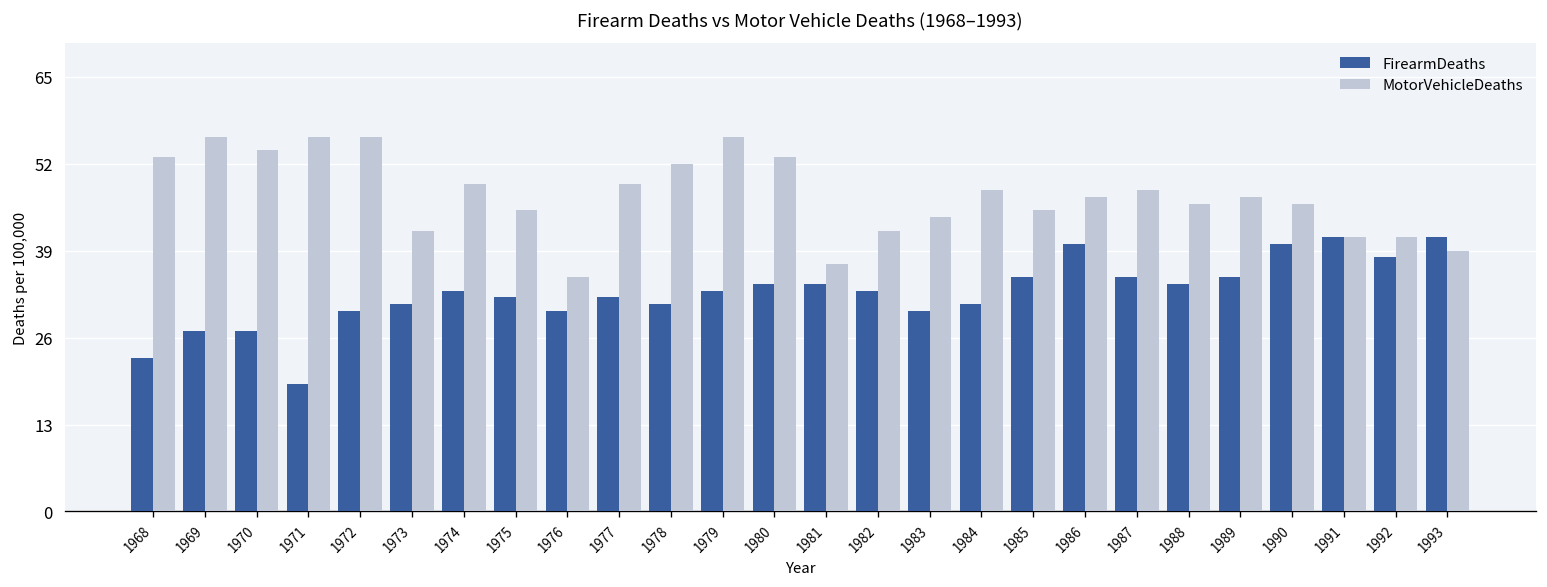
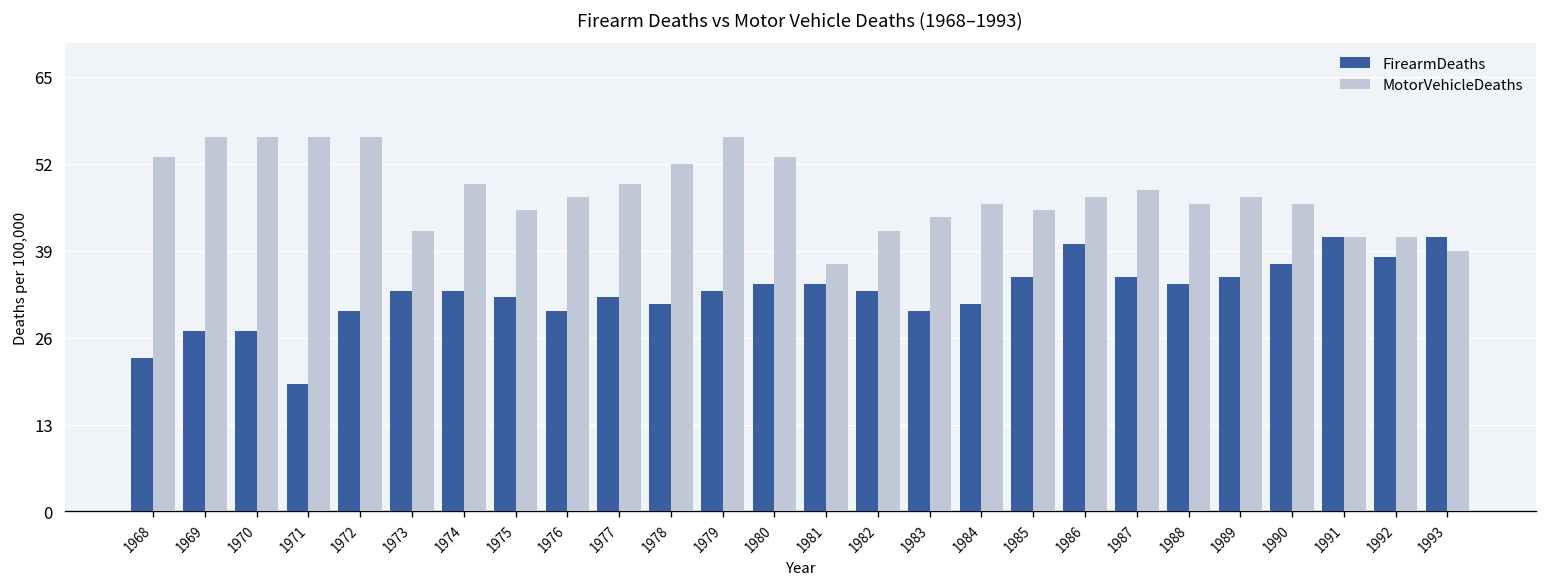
  {
    "FirearmDeaths": {
      "1968": 23,
      "1969": 27,
      "1970": 27,
      "1971": 19,
      "1972": 30,
-     "1973": 31,
+     "1973": 33,
      "1974": 33,
      "1975": 32,
      "1976": 30,
      "1977": 32,
      "1978": 31,
      "1979": 33,
      "1980": 34,
      "1981": 34,
      "1982": 33,
      "1983": 30,
      "1984": 31,
      "1985": 35,
      "1986": 40,
      "1987": 35,
      "1988": 34,
      "1989": 35,
-     "1990": 40,
+     "1990": 37,
      "1991": 41,
      "1992": 38,
      "1993": 41
    },
    "MotorVehicleDeaths": {
      "1968": 53,
      "1969": 56,
-     "1970": 54,
+     "1970": 56,
      "1971": 56,
      "1972": 56,
      "1973": 42,
      "1974": 49,
      "1975": 45,
-     "1976": 35,
+     "1976": 47,
      "1977": 49,
      "1978": 52,
      "1979": 56,
      "1980": 53,
      "1981": 37,
      "1982": 42,
      "1983": 44,
-     "1984": 48,
+     "1984": 46,
      "1985": 45,
      "1986": 47,
      "1987": 48,
      "1988": 46,
      "1989": 47,
      "1990": 46,
      "1991": 41,
      "1992": 41,
      "1993": 39
    }
  }
